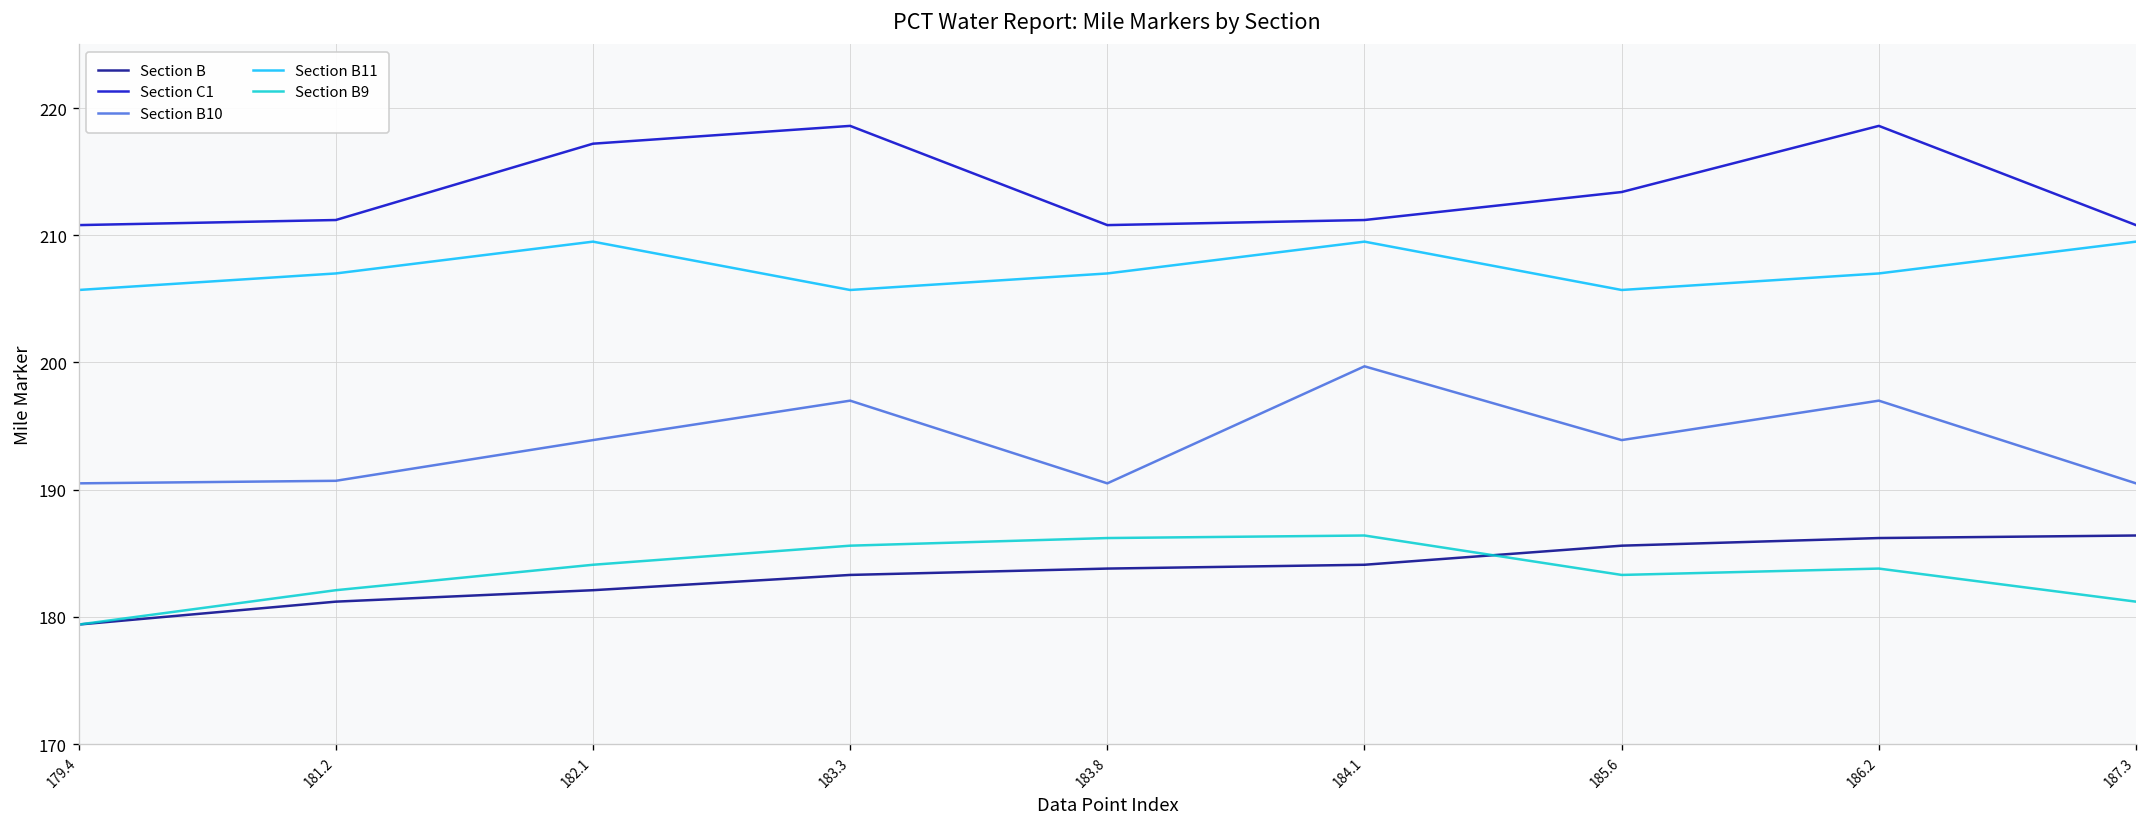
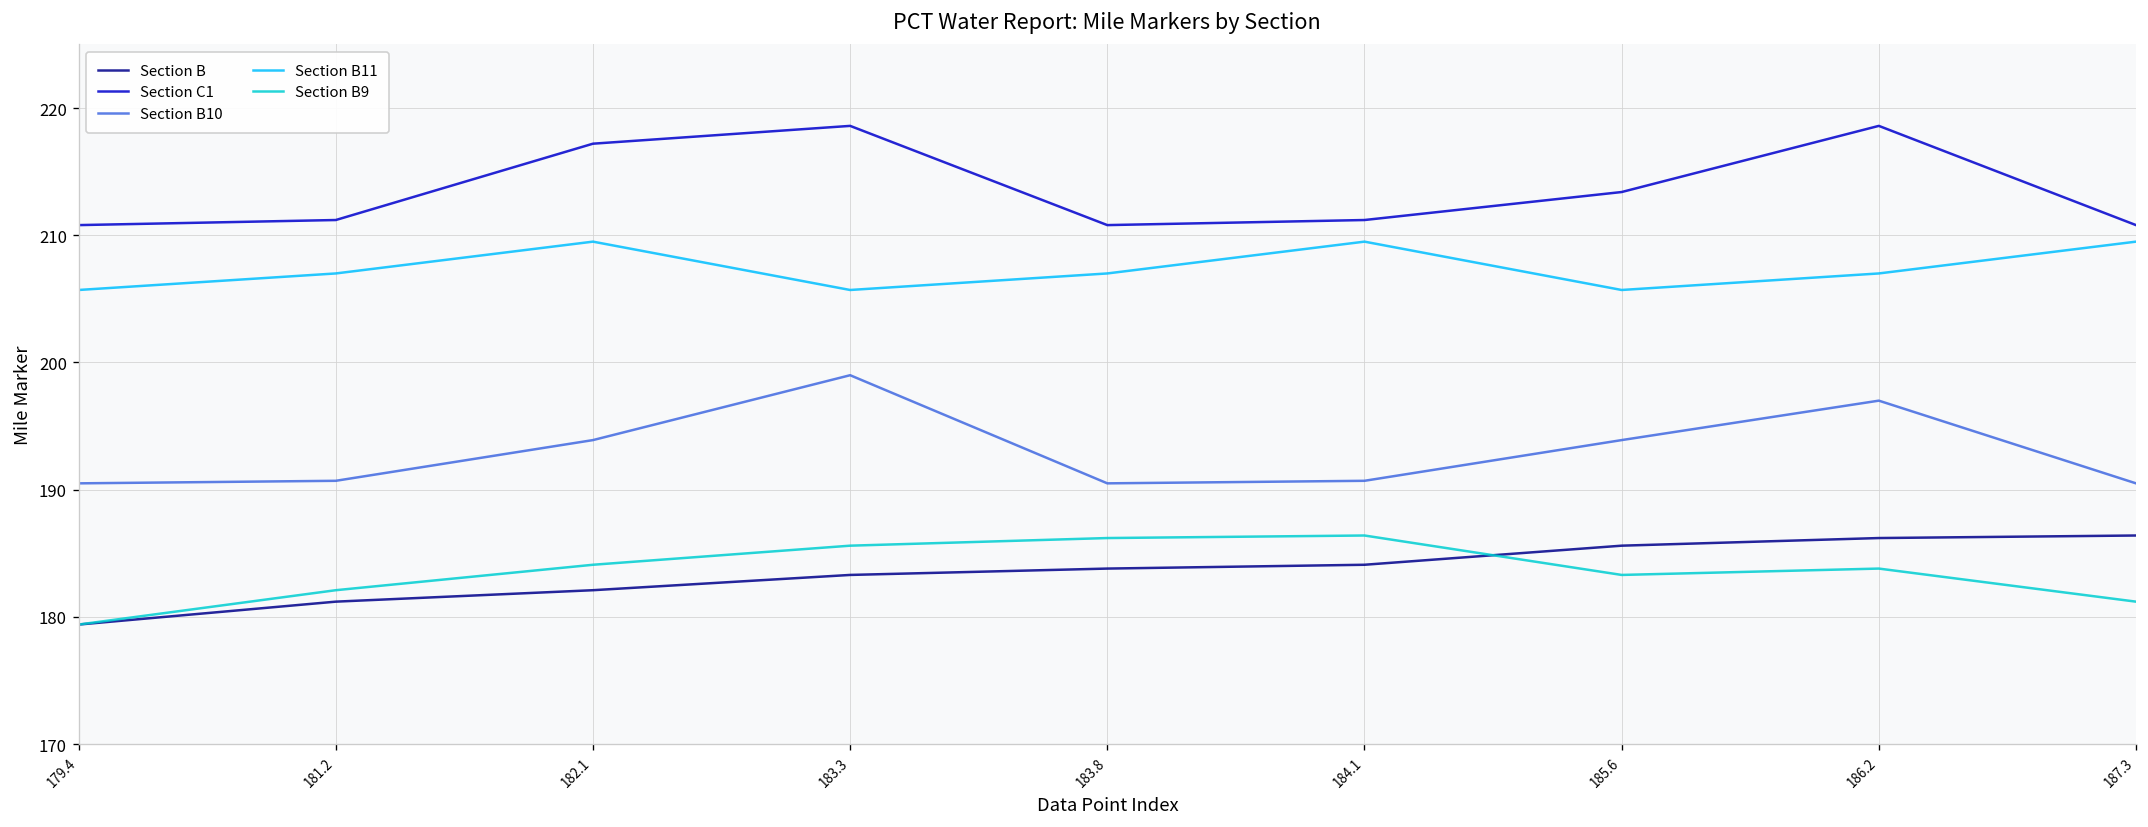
  {
    "Section B": {
      "181.2": 181.2,
      "182.1": 182.1,
      "183.3": 183.3,
      "183.8": 183.8,
      "184.1": 184.1,
      "185.6": 185.6,
      "186.2": 186.2,
      "187.3": 186.4
    },
    "Section C1": {
      "179.4": 210.8,
      "181.2": 211.2,
      "182.1": 217.2,
      "183.3": 218.6,
      "183.8": 210.8,
      "184.1": 211.2,
      "185.6": 213.4,
      "186.2": 218.6,
      "187.3": 210.8
    },
    "Section B10": {
      "179.4": 190.5,
      "181.2": 190.7,
      "182.1": 193.9,
-     "183.3": 197,
+     "183.3": 199,
      "183.8": 190.5,
-     "184.1": 199.7,
+     "184.1": 190.7,
      "185.6": 193.9,
      "186.2": 197.0,
      "187.3": 190.5
    }
  }
